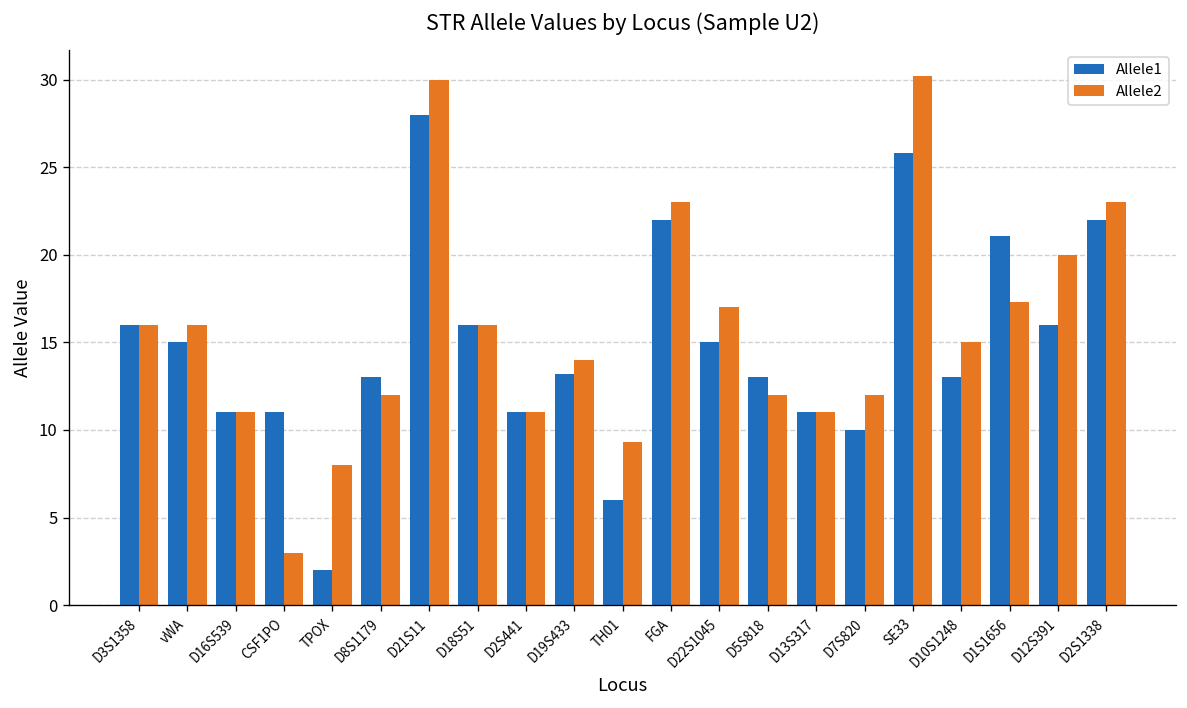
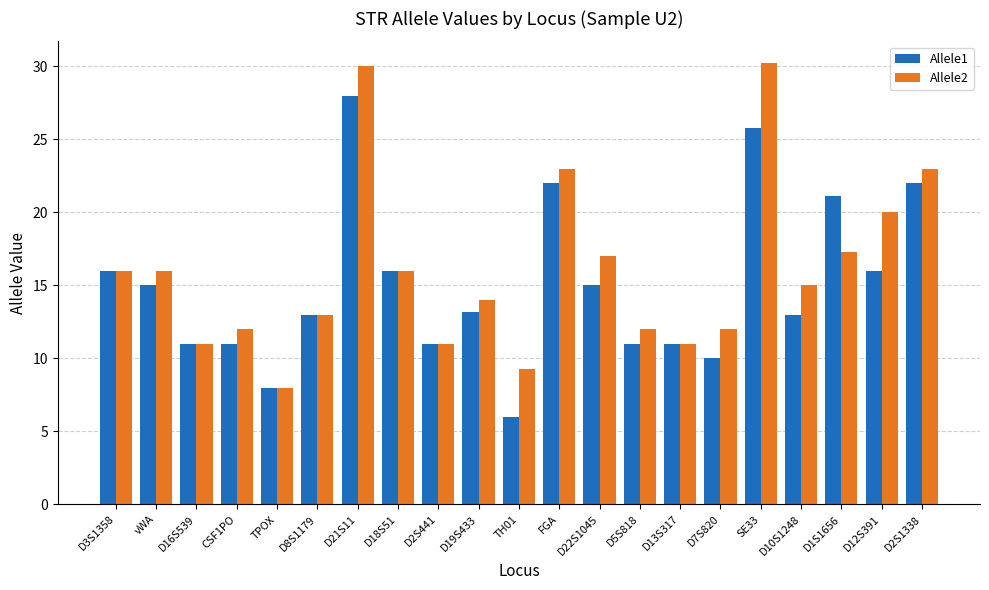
  {
    "Allele1": {
      "D3S1358": 16,
      "vWA": 15,
      "D16S539": 11,
      "CSF1PO": 11,
-     "TPOX": 2,
+     "TPOX": 8,
      "D8S1179": 13,
      "D21S11": 28,
      "D18S51": 16,
      "D2S441": 11,
      "D19S433": 13.2,
      "TH01": 6,
      "FGA": 22,
      "D22S1045": 15,
-     "D5S818": 13,
+     "D5S818": 11,
      "D13S317": 11,
      "D7S820": 10,
      "SE33": 25.8,
      "D10S1248": 13,
      "D1S1656": 21,
      "D12S391": 16,
      "D2S1338": 22
    },
    "Allele2": {
      "D3S1358": 16,
      "vWA": 16,
      "D16S539": 11,
-     "CSF1PO": 3,
+     "CSF1PO": 12,
      "TPOX": 8,
-     "D8S1179": 12,
+     "D8S1179": 13,
      "D21S11": 30,
      "D18S51": 16,
      "D2S441": 11,
      "D19S433": 14,
      "TH01": 9.3,
      "FGA": 23,
      "D22S1045": 17,
      "D5S818": 12,
      "D13S317": 11,
      "D7S820": 12,
      "SE33": 30.2,
      "D10S1248": 15,
      "D1S1656": 17.3,
      "D12S391": 20,
      "D2S1338": 23
    }
  }
